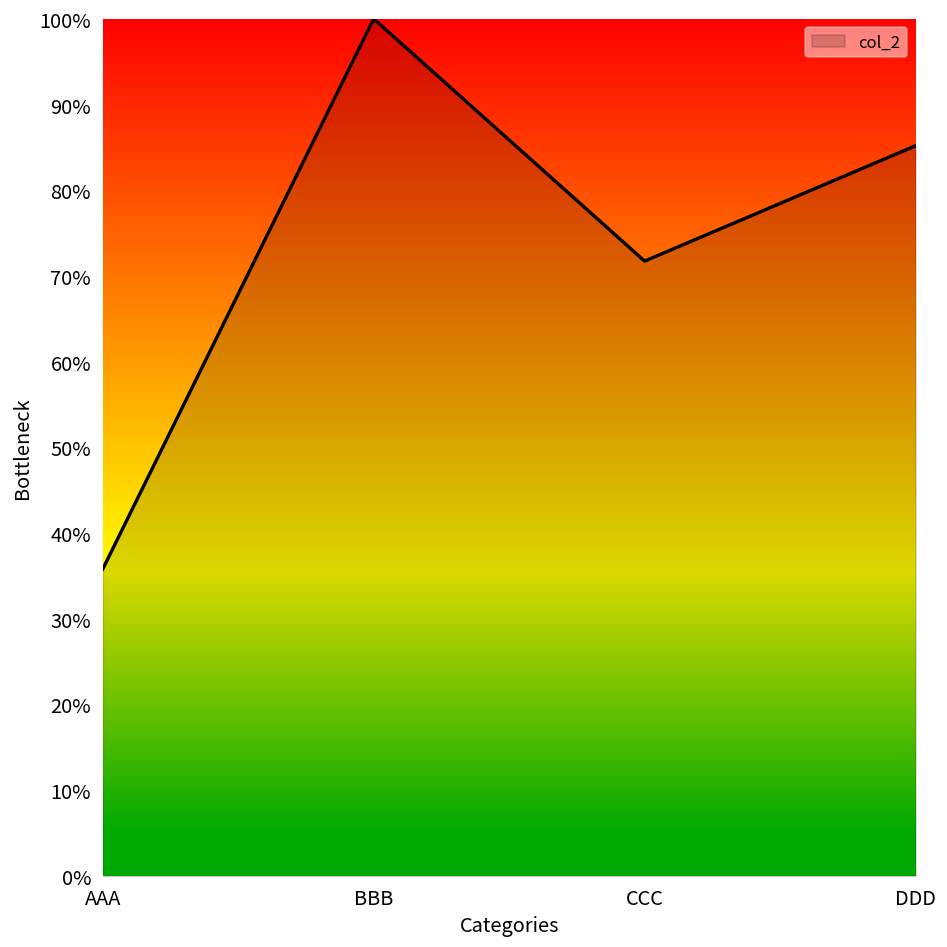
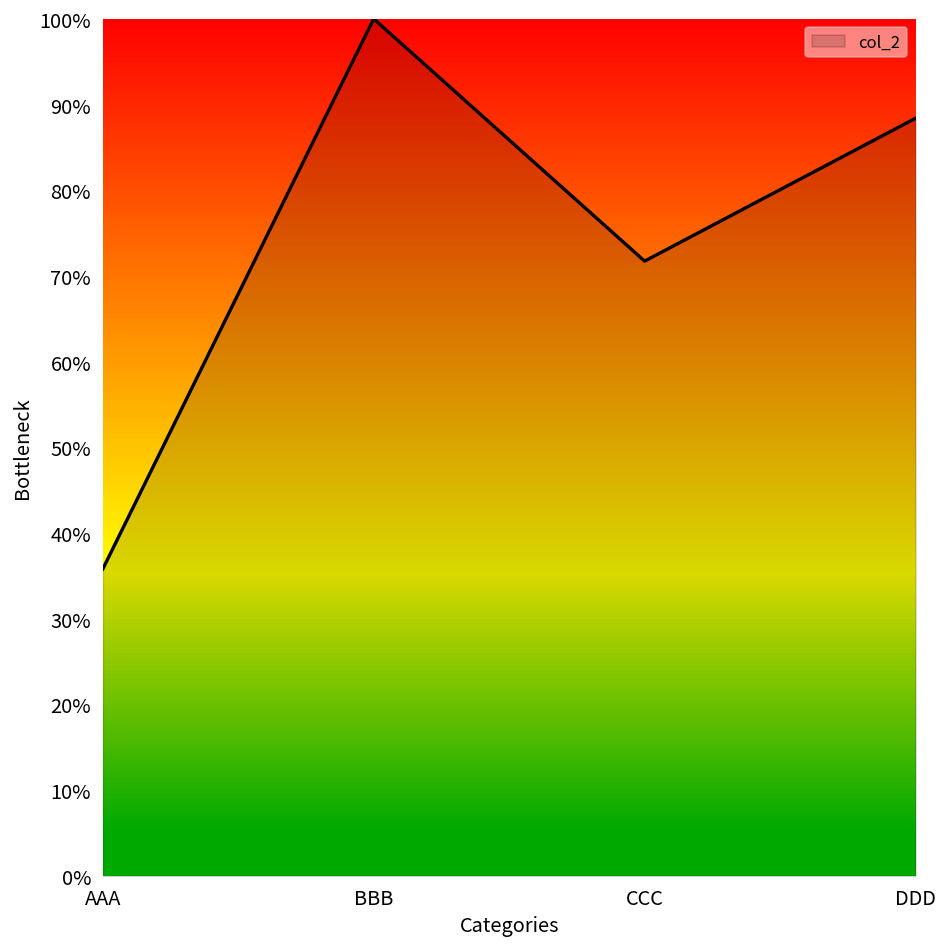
  {
    "AAA": "36%",
    "BBB": "100%",
    "CCC": "72%",
-   "DDD": "85%"
+   "DDD": "88%"
  }
